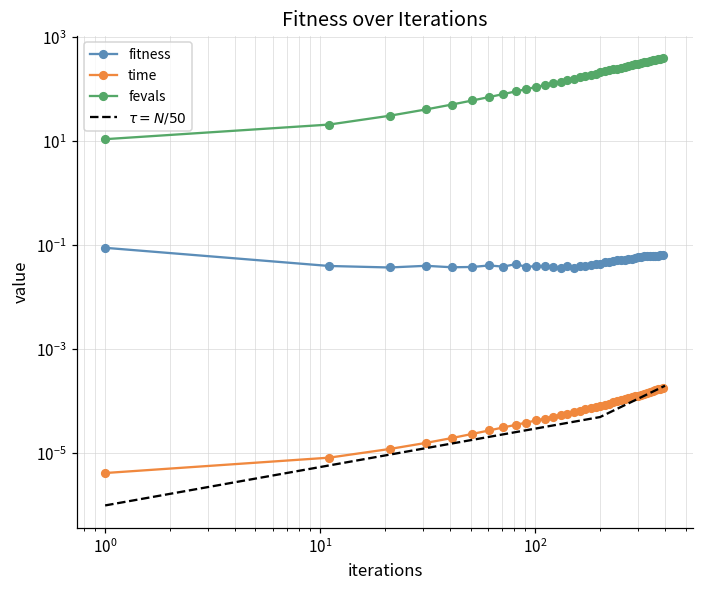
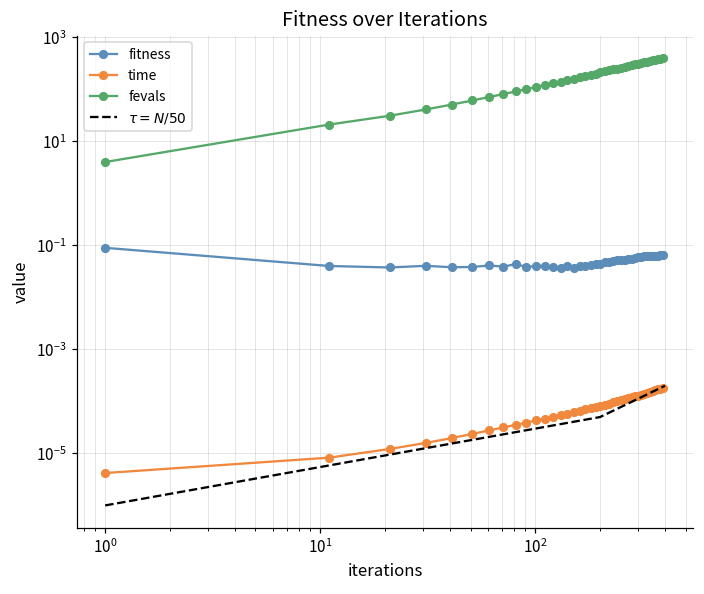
  {
    "fitness": {
      "10^0": 0.09
    },
    "time": {
      "10^0": 0.000004
    },
    "fevals": {
-     "10^0": 11
+     "10^0": 4
    }
  }
